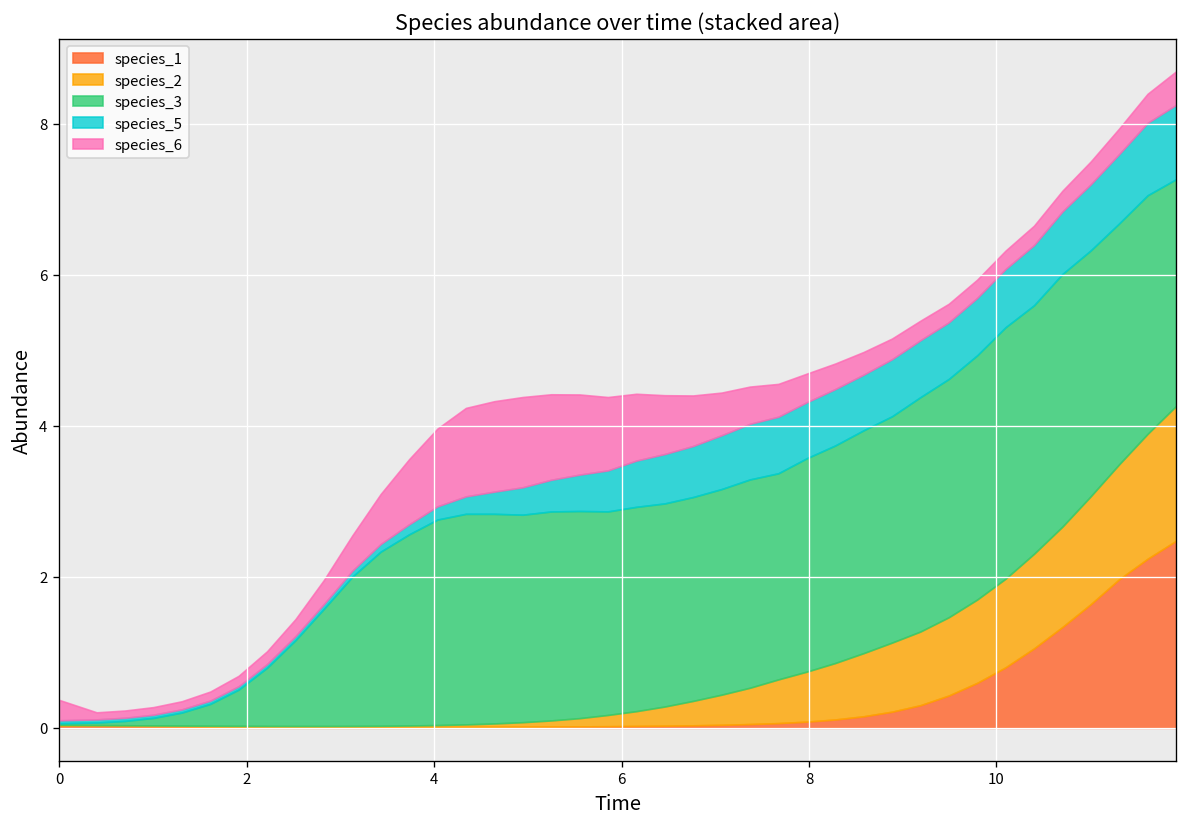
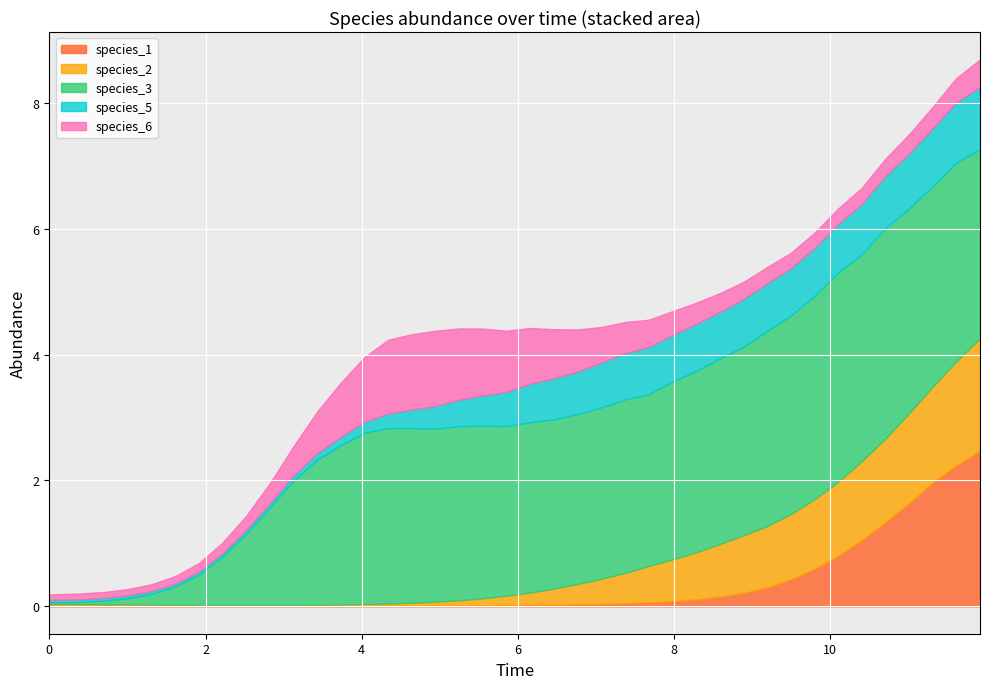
  {
    "species_6": {
-     "0": 0.3
+     "0": 0.1
    }
  }
